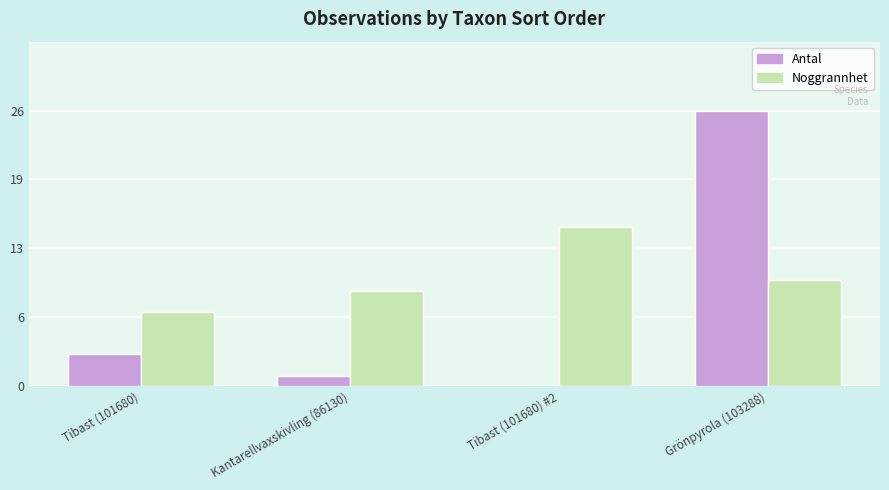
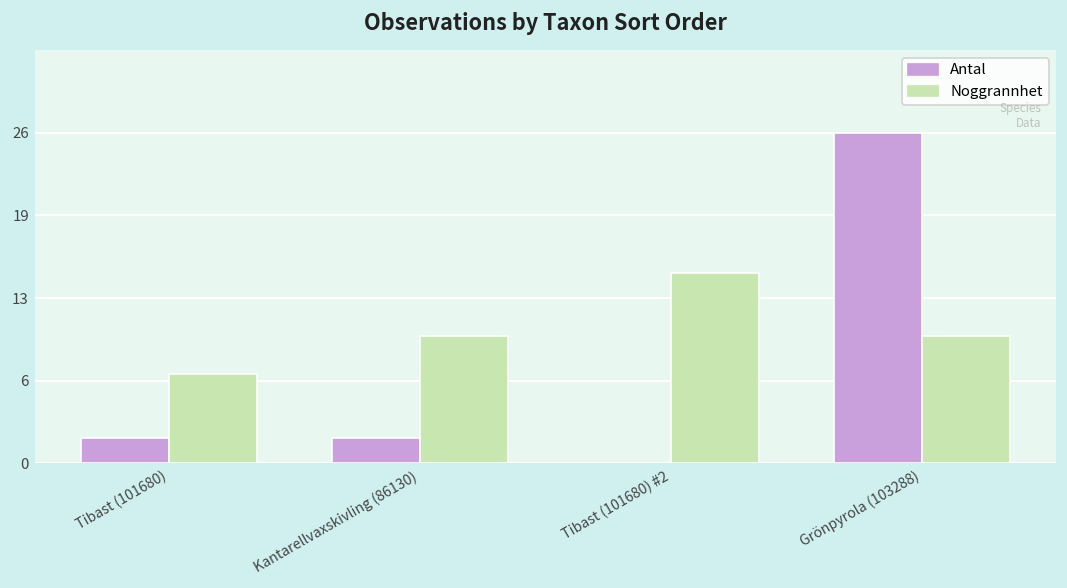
  {
    "Antal": {
-     "Tibast (101680)": 3,
-     "Kantarellvaxskivling (86130)": 1,
+     "Tibast (101680)": 2,
+     "Kantarellvaxskivling (86130)": 2,
      "Tibast (101680) #2": 0,
      "Grönpyrola (103288)": 26
    },
    "Noggrannhet": {
      "Tibast (101680)": 7,
-     "Kantarellvaxskivling (86130)": 9,
+     "Kantarellvaxskivling (86130)": 10,
      "Tibast (101680) #2": 15,
      "Grönpyrola (103288)": 10
    }
  }
